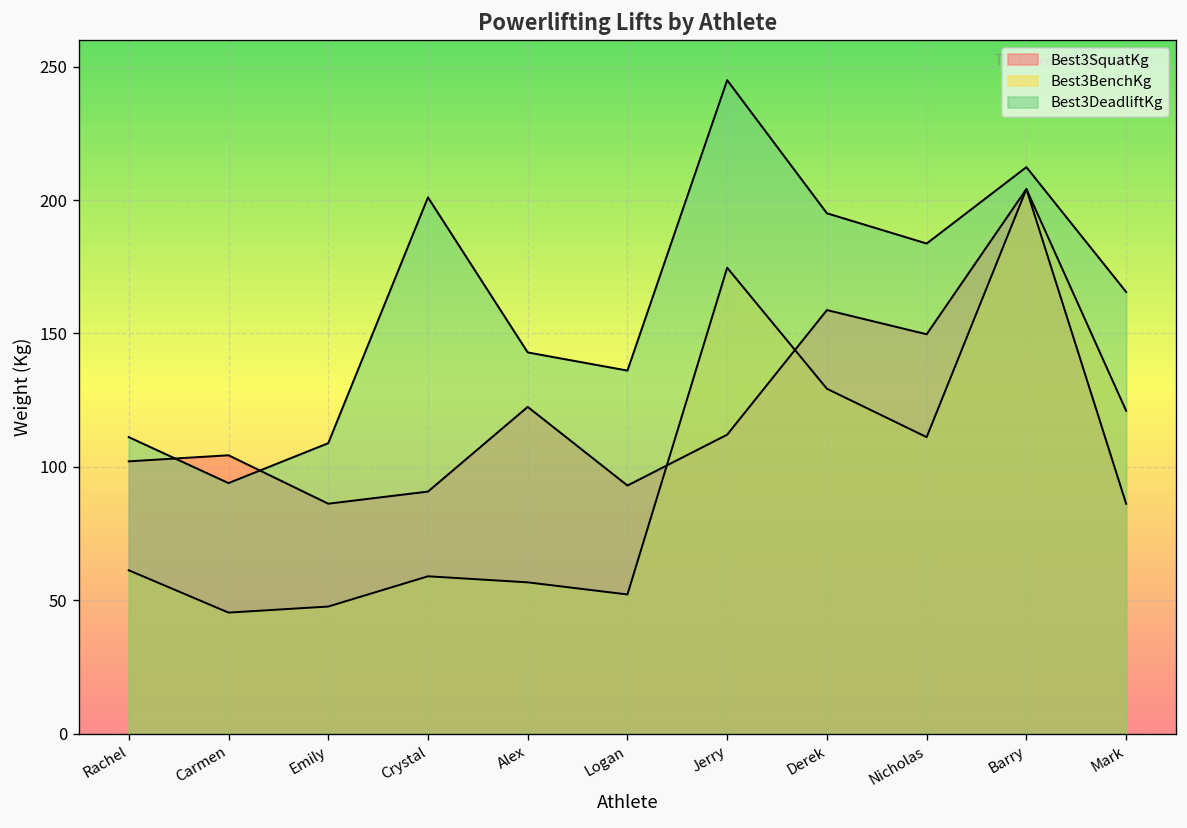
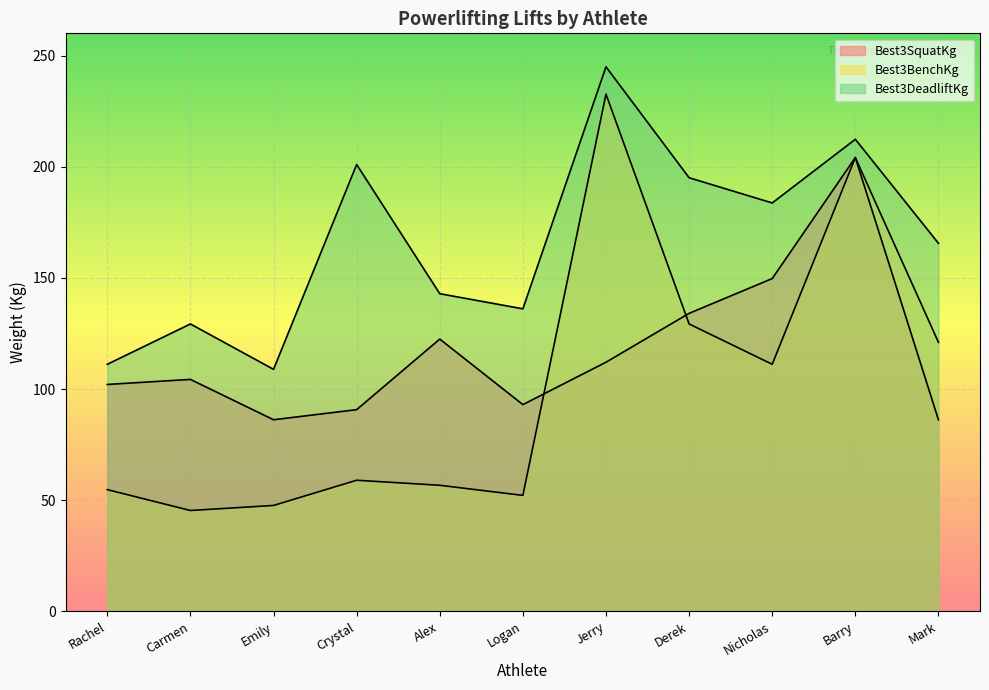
  {
    "Best3SquatKg": {
      "Rachel": 102,
      "Carmen": 104,
      "Emily": 86,
      "Crystal": 91,
      "Alex": 122,
      "Logan": 93,
      "Jerry": 112,
-     "Derek": 159,
+     "Derek": 134,
      "Nicholas": 150,
      "Mark": 86
    },
    "Best3BenchKg": {
-     "Rachel": 61,
+     "Rachel": 55,
      "Carmen": 45,
      "Emily": 48,
      "Crystal": 59,
      "Alex": 57,
      "Logan": 52,
-     "Jerry": 175,
+     "Jerry": 233,
      "Derek": 129,
      "Nicholas": 111,
      "Mark": 121
    },
    "Best3DeadliftKg": {
      "Rachel": 111,
-     "Carmen": 94,
+     "Carmen": 129,
      "Emily": 109,
      "Crystal": 201,
      "Alex": 143,
      "Logan": 136,
      "Jerry": 245,
      "Derek": 195,
      "Nicholas": 184,
      "Barry": 212,
      "Mark": 166
    }
  }
